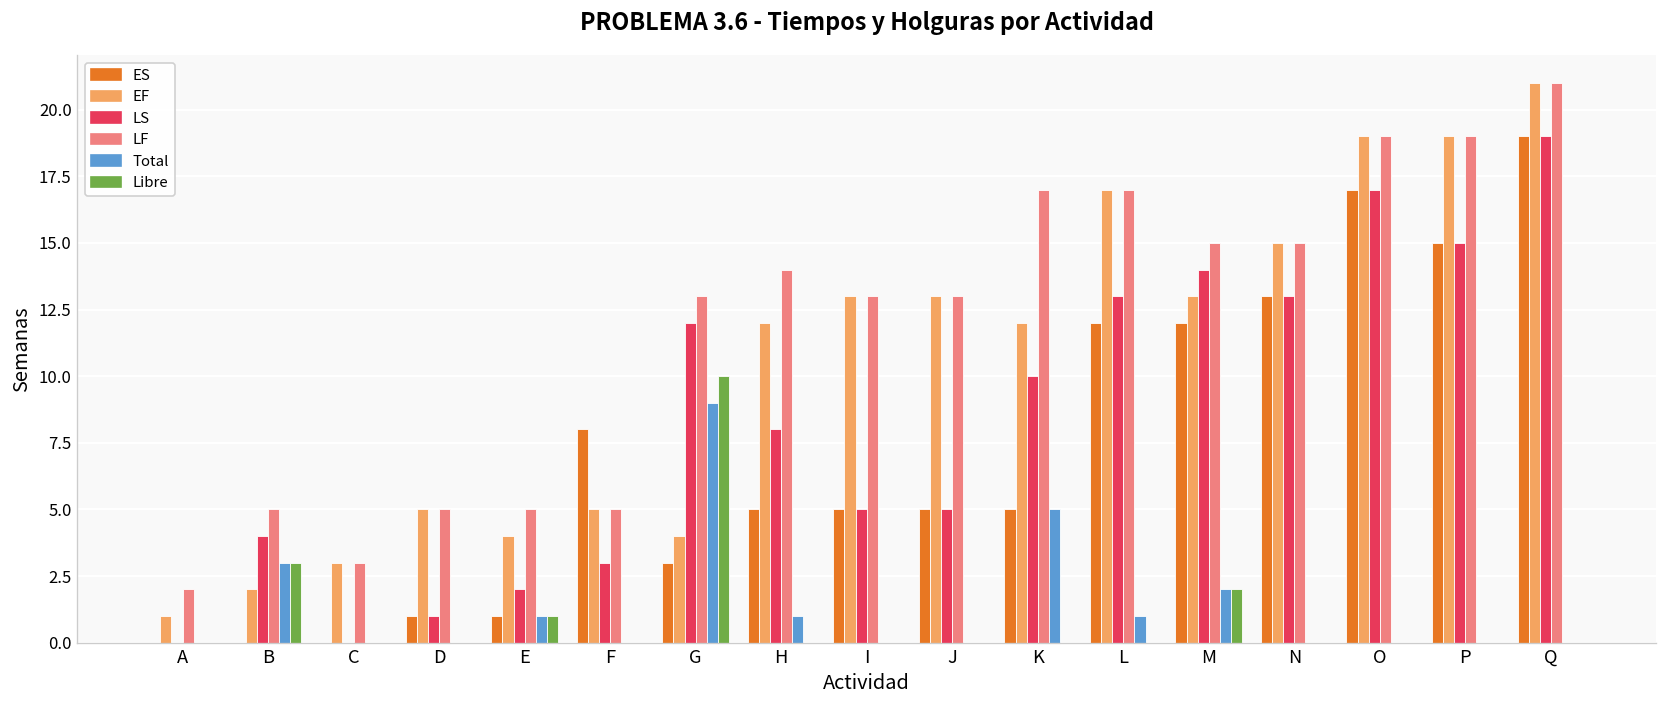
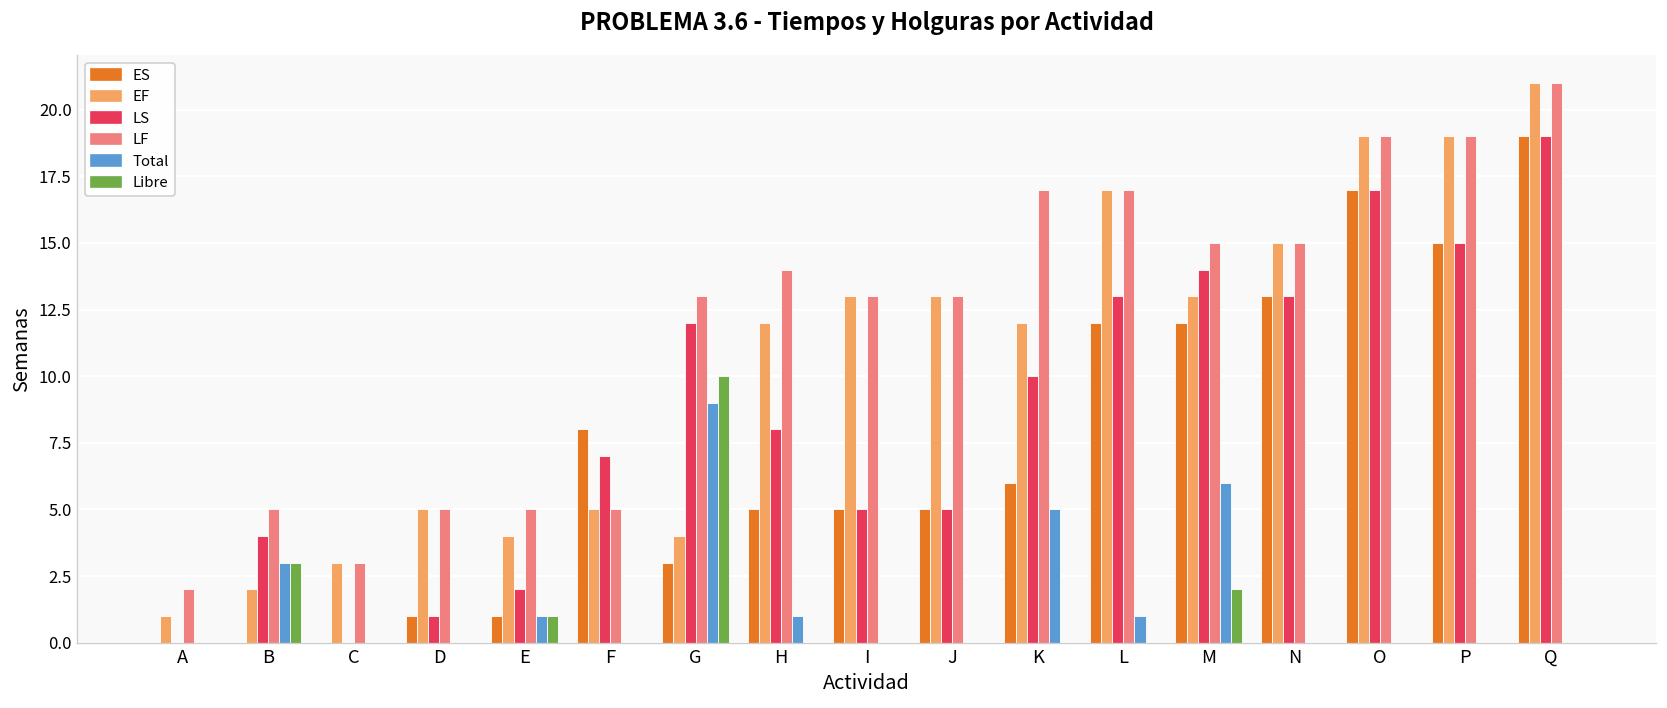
  {
    "ES": {
      "A": 0,
      "B": 0,
      "C": 0,
      "D": 1,
      "E": 1,
      "F": 8,
      "G": 3,
      "H": 5,
      "I": 5,
      "J": 5,
-     "K": 5,
+     "K": 6,
      "L": 12,
      "M": 12,
      "N": 13,
      "O": 17,
      "P": 15,
      "Q": 19
    },
    "LS": {
      "A": 0,
      "B": 4,
      "C": 0,
      "D": 1,
      "E": 2,
-     "F": 3,
+     "F": 7,
      "G": 12,
      "H": 8,
      "I": 5,
      "J": 5,
      "K": 10,
      "L": 13,
      "M": 14,
      "N": 13,
      "O": 17,
      "P": 15,
      "Q": 19
    },
    "Total": {
      "A": 0,
      "B": 3,
      "C": 0,
      "D": 0,
      "E": 1,
      "F": 0,
      "G": 9,
      "H": 1,
      "I": 0,
      "J": 0,
      "K": 5,
      "L": 1,
-     "M": 2,
+     "M": 6,
      "N": 0,
      "O": 0,
      "P": 0,
      "Q": 0
    },
    "Libre": {
      "A": 0,
      "B": 3,
      "C": 0,
      "D": 0,
      "E": 1,
      "F": 0,
      "G": 10,
      "H": 0,
      "I": 0,
      "J": 0,
      "K": 0,
      "L": 0,
      "M": 2,
      "N": 0,
      "O": 0,
      "P": 0,
      "Q": 0
    }
  }
